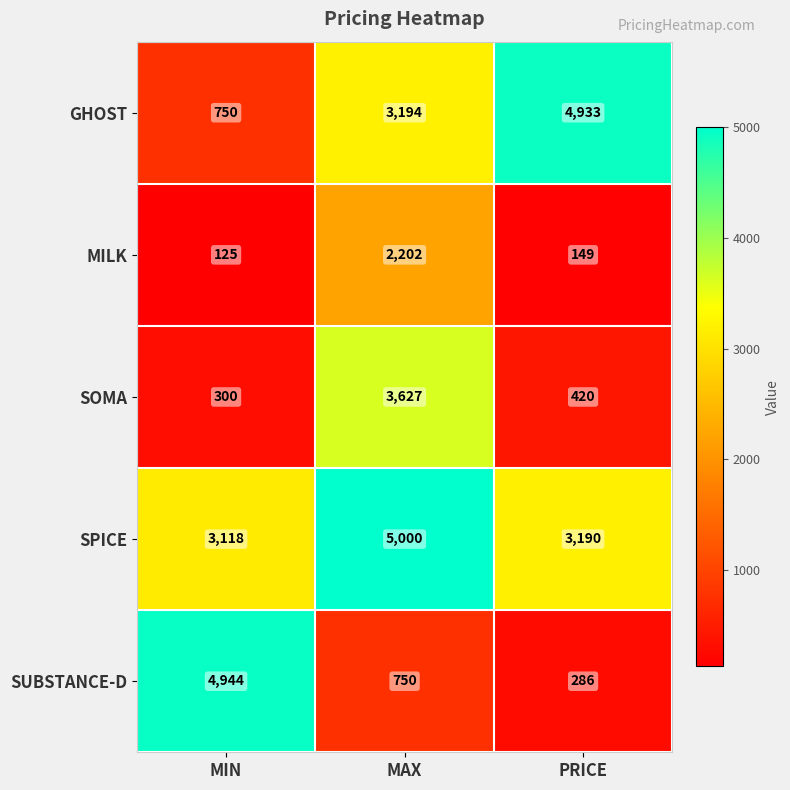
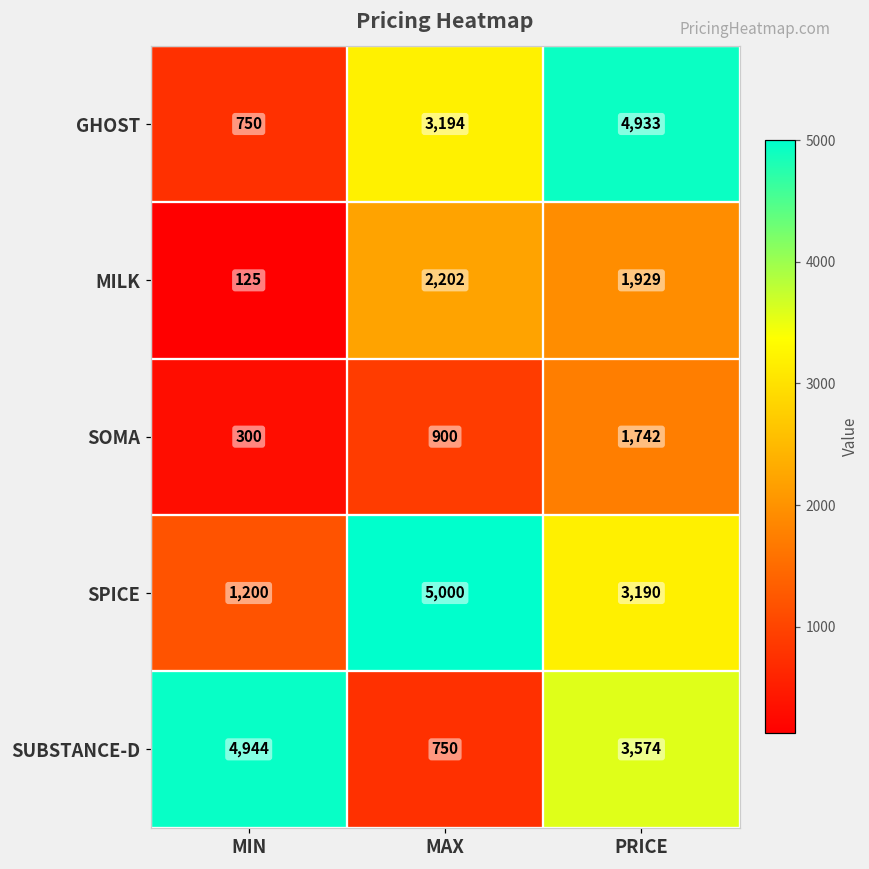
  {
    "MILK": {
-     "PRICE": "149"
+     "PRICE": "1,929"
    },
    "SOMA": {
-     "MAX": "3,627",
-     "PRICE": "420"
+     "MAX": "900",
+     "PRICE": "1,742"
    },
    "SPICE": {
-     "MIN": "3,118"
+     "MIN": "1,200"
    },
    "SUBSTANCE-D": {
-     "PRICE": "286"
+     "PRICE": "3,574"
    }
  }
